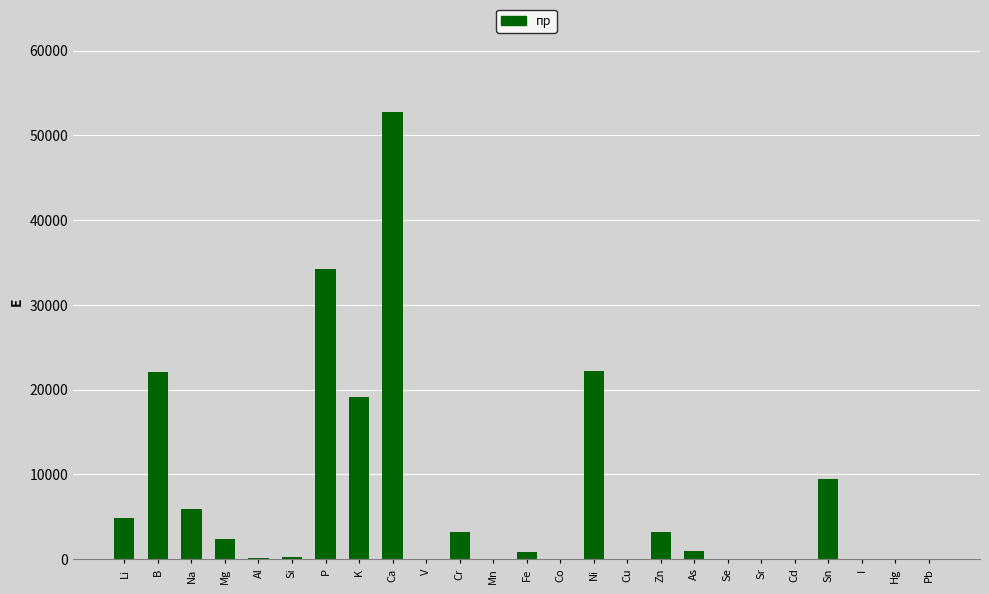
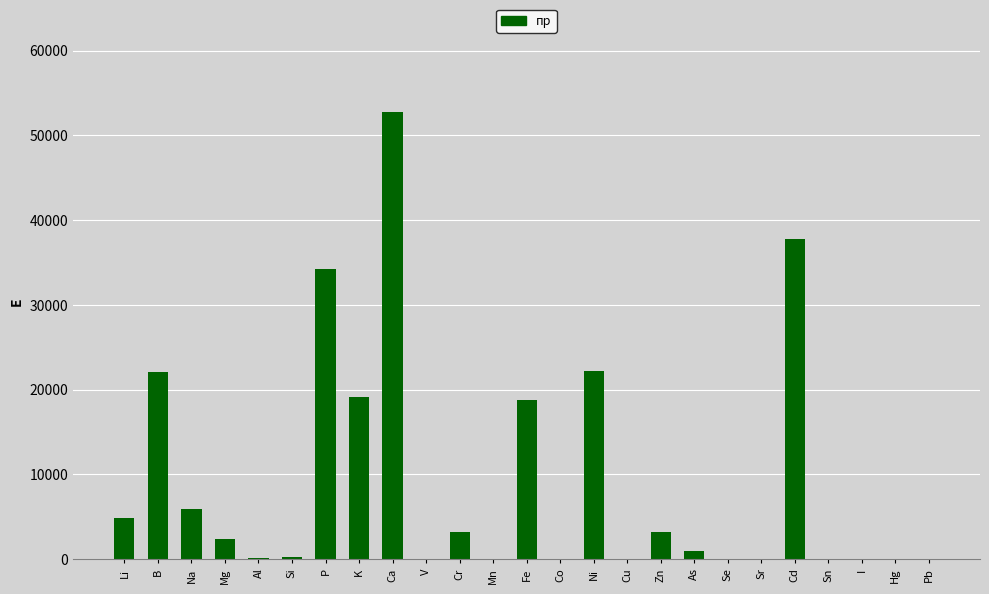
  {
    "Li": 5000,
    "B": 22000,
    "Na": 6000,
    "Mg": 2000,
    "P": 34000,
    "K": 19000,
    "Ca": 53000,
    "Cr": 3000,
-   "Fe": 1000,
+   "Fe": 19000,
    "Co": 0,
    "Ni": 22000,
    "Zn": 3000,
    "As": 1000,
-   "Cd": 0,
-   "Sn": 9000
+   "Cd": 38000,
+   "Sn": 0
  }
